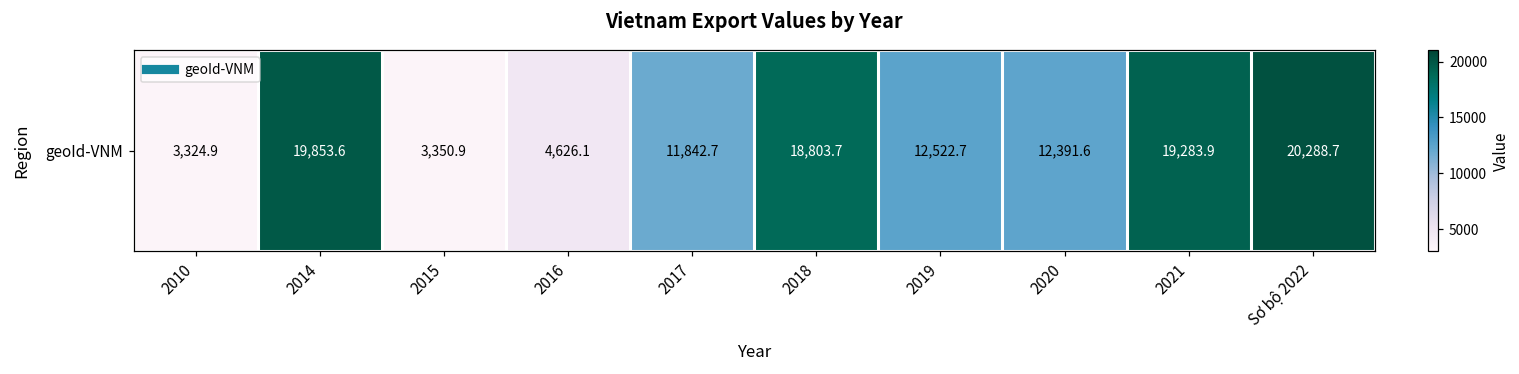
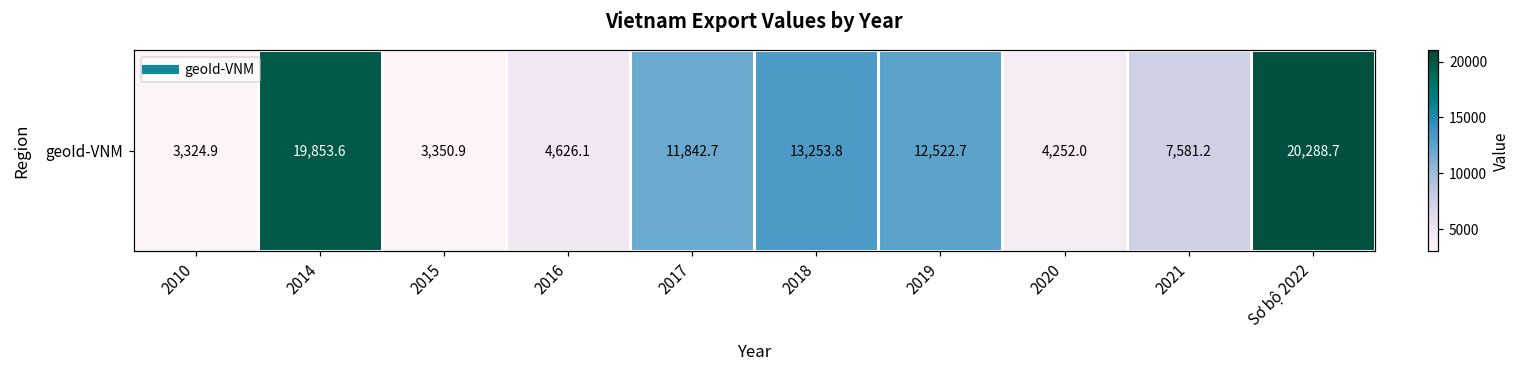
  {
    "geoId-VNM": {
      "2010": "3,324.9",
      "2014": "19,853.6",
      "2015": "3,350.9",
      "2016": "4,626.1",
      "2017": "11,842.7",
-     "2018": "18,803.7",
+     "2018": "13,253.8",
      "2019": "12,522.7",
-     "2020": "12,391.6",
-     "2021": "19,283.9",
+     "2020": "4,252.0",
+     "2021": "7,581.2",
      "Sơ bộ 2022": "20,288.7"
    }
  }
